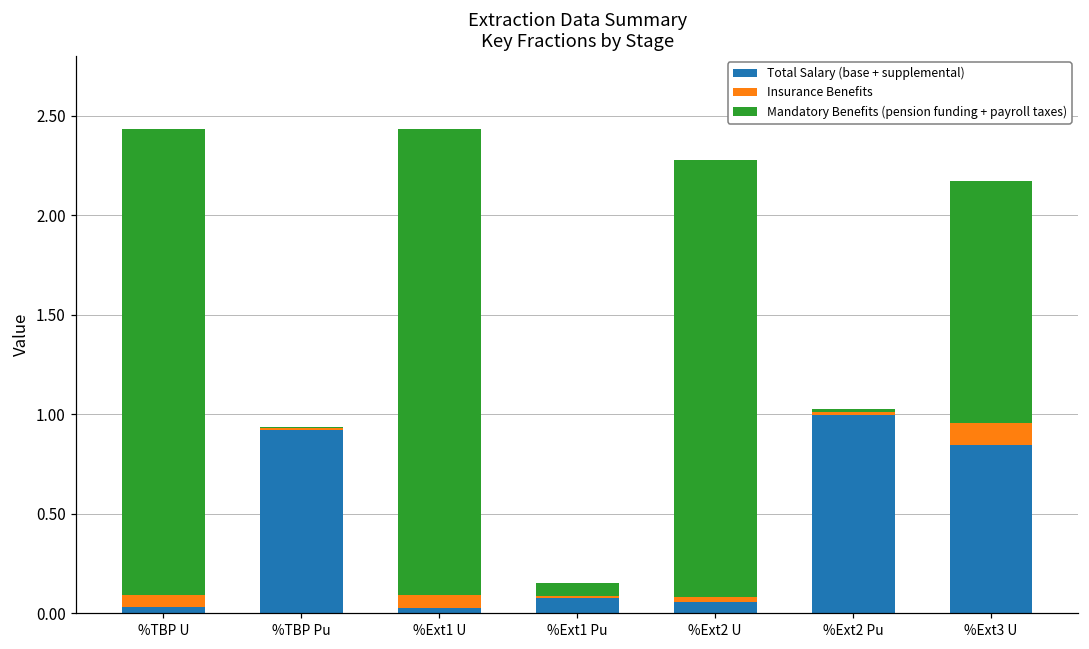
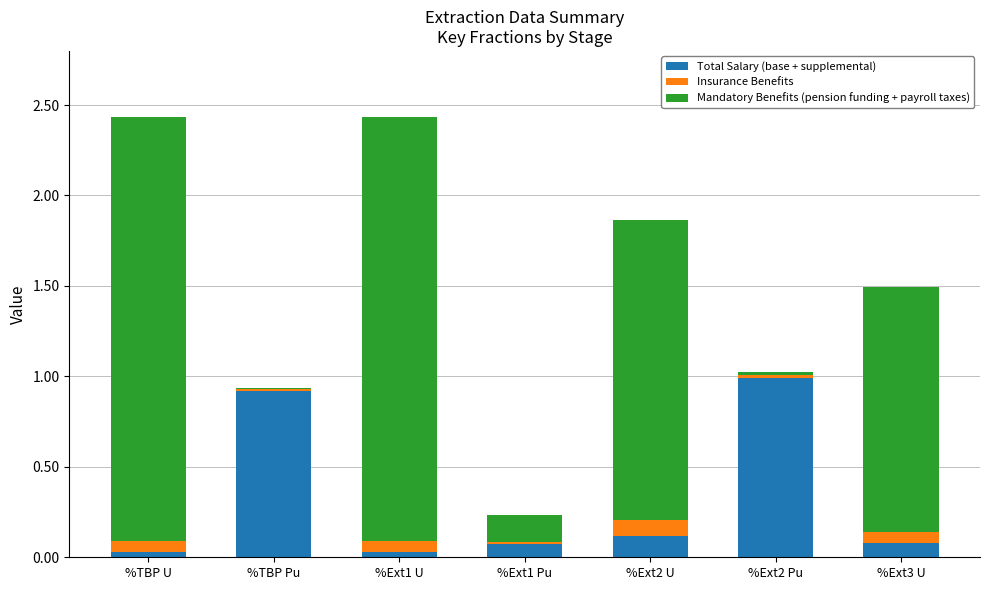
  {
    "Total Salary (base + supplemental)": {
      "%TBP U": 0.03,
      "%TBP Pu": 0.92,
      "%Ext1 U": 0.03,
      "%Ext1 Pu": 0.07,
-     "%Ext2 U": 0.05,
+     "%Ext2 U": 0.12,
      "%Ext2 Pu": 0.99,
-     "%Ext3 U": 0.85
+     "%Ext3 U": 0.08
    },
    "Insurance Benefits": {
      "%TBP U": 0.06,
      "%Ext1 U": 0.06,
-     "%Ext2 U": 0.03,
+     "%Ext2 U": 0.09,
      "%Ext2 Pu": 0.02,
-     "%Ext3 U": 0.11
+     "%Ext3 U": 0.06
    },
    "Mandatory Benefits (pension funding + payroll taxes)": {
      "%TBP U": 2.34,
      "%Ext1 U": 2.34,
-     "%Ext1 Pu": 0.07,
-     "%Ext2 U": 2.19,
+     "%Ext1 Pu": 0.15,
+     "%Ext2 U": 1.66,
      "%Ext2 Pu": 0.02,
-     "%Ext3 U": 1.21
+     "%Ext3 U": 1.35
    }
  }
